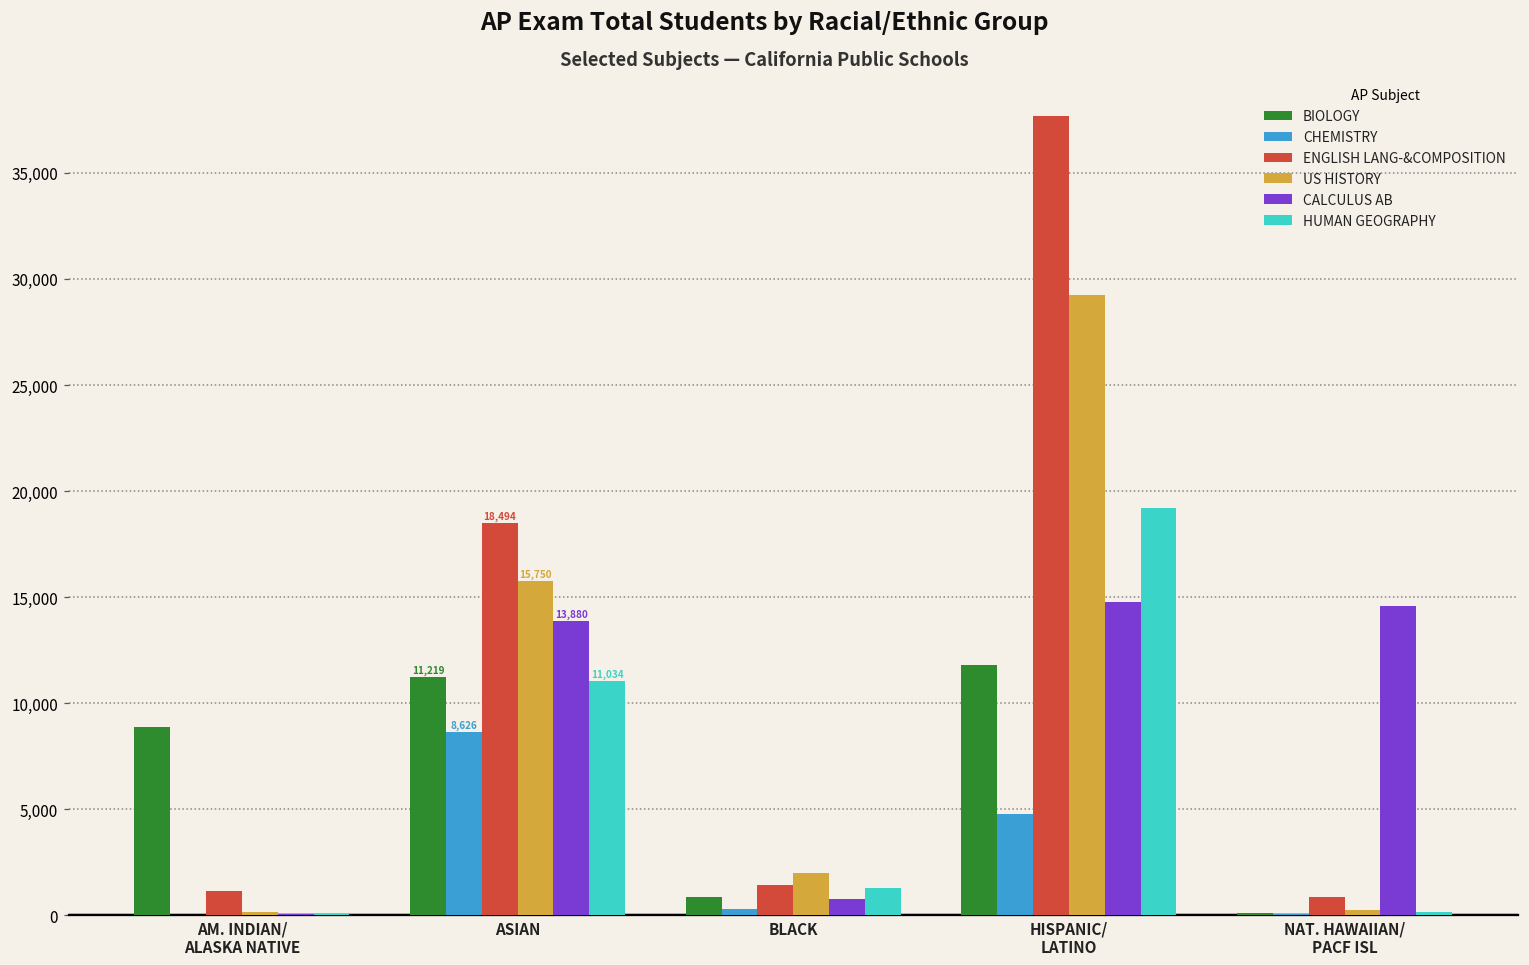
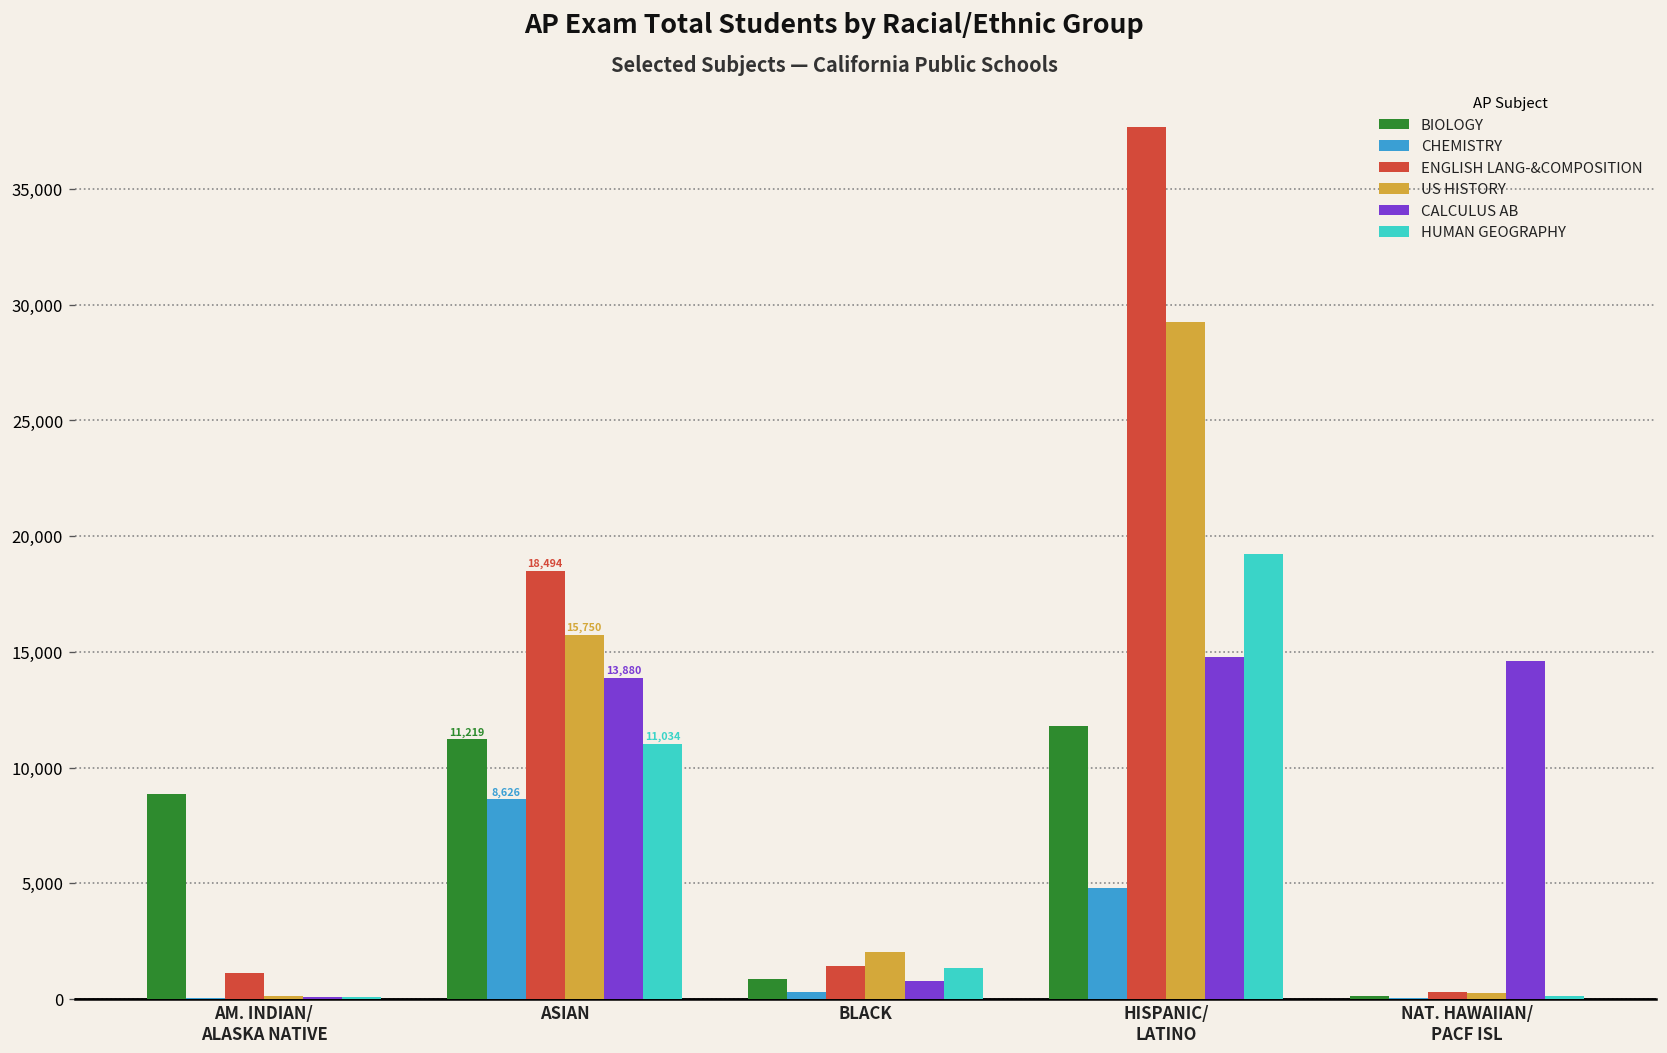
  {
    "BIOLOGY": {
      "ASIAN": "11,219"
    },
    "ENGLISH LANG-&COMPOSITION": {
      "AM. INDIAN/ ALASKA NATIVE": "1,100",
      "BLACK": "1,400",
      "HISPANIC/ LATINO": "37,700",
-     "NAT. HAWAIIAN/ PACF ISL": "900"
+     "NAT. HAWAIIAN/ PACF ISL": "300"
    },
    "US HISTORY": {
      "ASIAN": "15,750"
    },
    "CALCULUS AB": {
      "ASIAN": "13,880"
    }
  }
